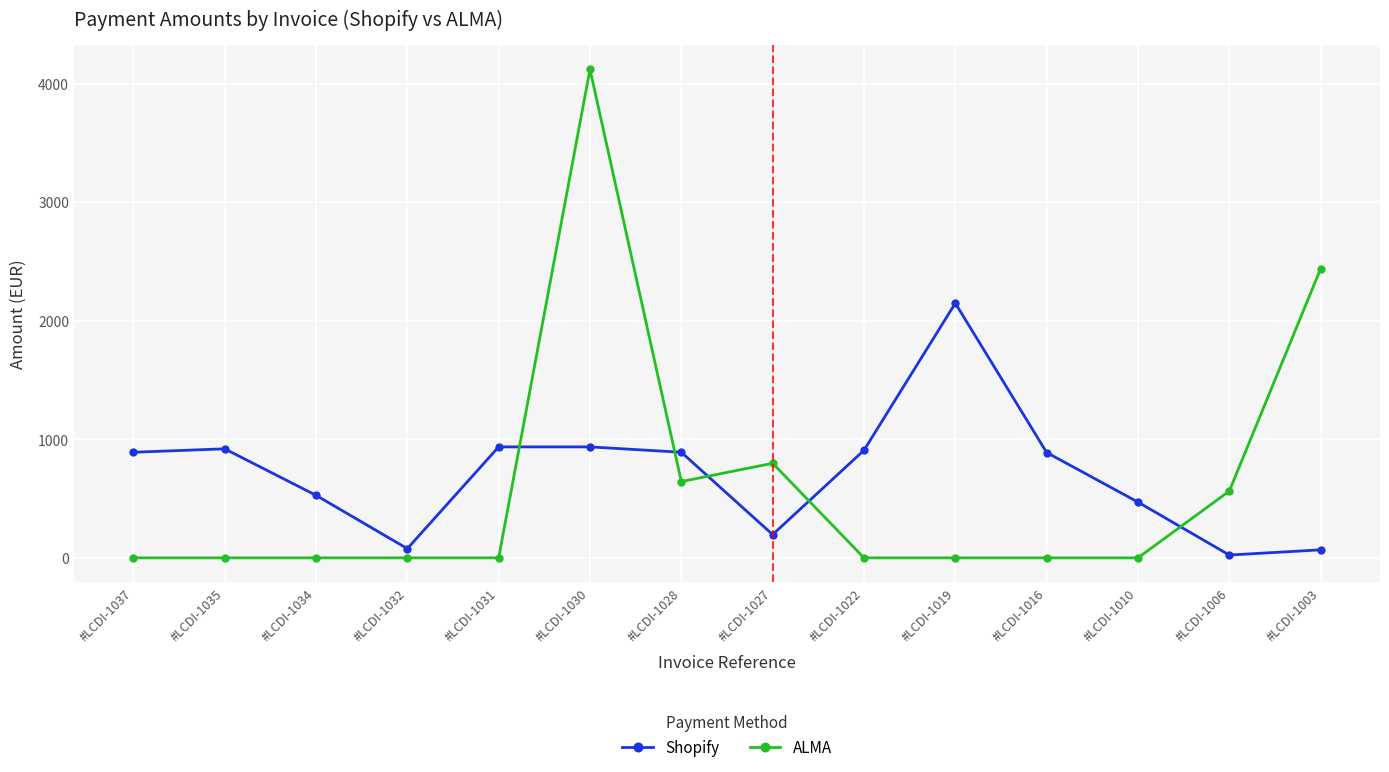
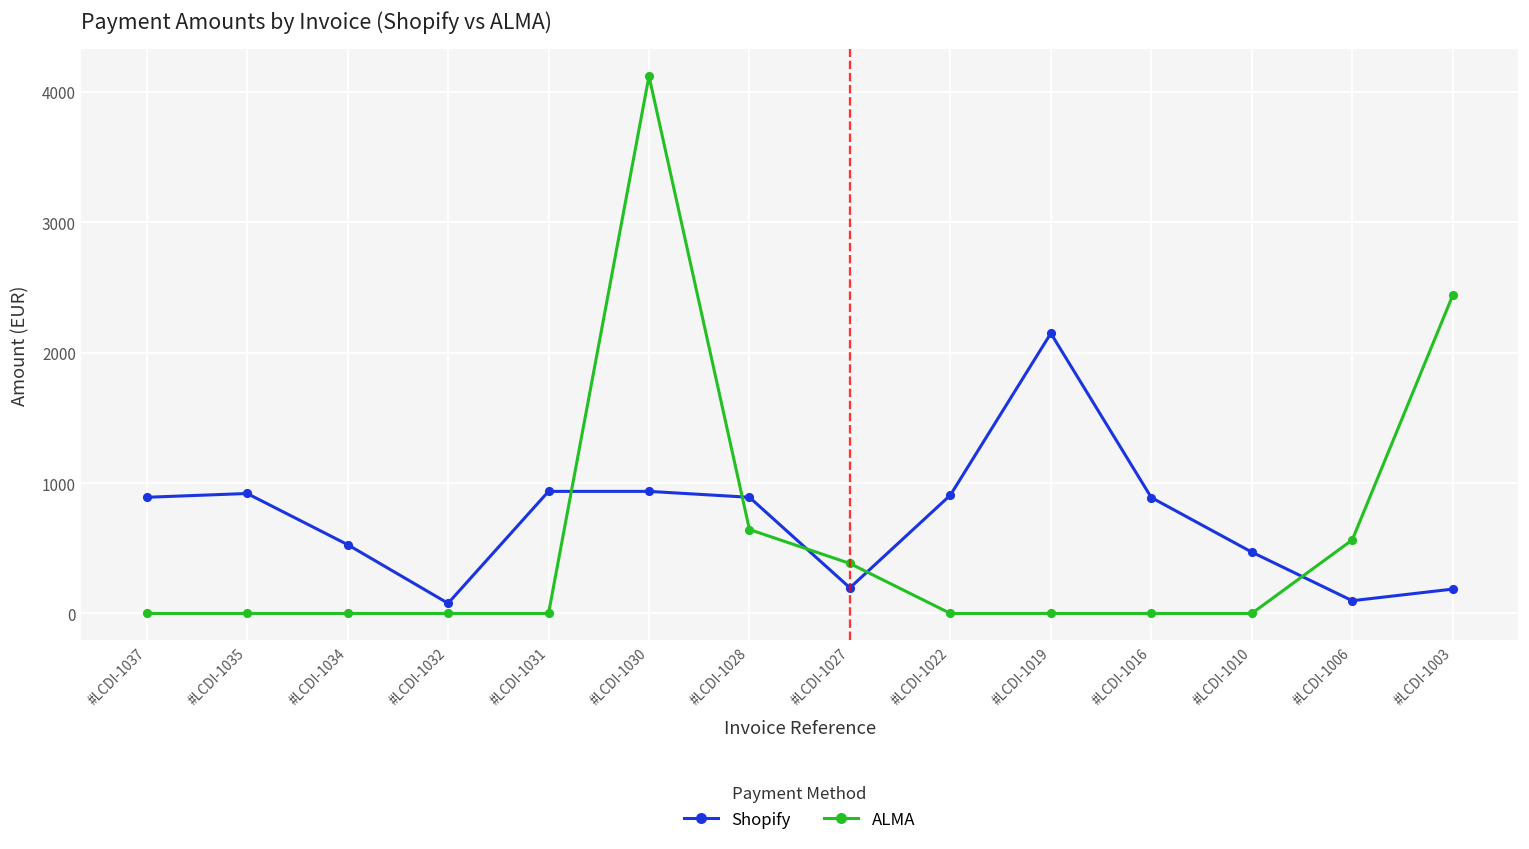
  {
    "Shopify": {
      "#LCDI-1037": 890,
      "#LCDI-1035": 920,
      "#LCDI-1034": 530,
      "#LCDI-1032": 80,
      "#LCDI-1031": 940,
      "#LCDI-1030": 940,
      "#LCDI-1028": 890,
      "#LCDI-1027": 200,
      "#LCDI-1022": 910,
      "#LCDI-1019": 2150,
      "#LCDI-1016": 890,
      "#LCDI-1010": 470,
-     "#LCDI-1006": 20,
-     "#LCDI-1003": 70
+     "#LCDI-1006": 100,
+     "#LCDI-1003": 190
    },
    "ALMA": {
      "#LCDI-1037": 0,
      "#LCDI-1035": 0,
      "#LCDI-1034": 0,
      "#LCDI-1032": 0,
      "#LCDI-1031": 0,
      "#LCDI-1030": 4120,
      "#LCDI-1028": 640,
-     "#LCDI-1027": 800,
+     "#LCDI-1027": 380,
      "#LCDI-1022": 0,
      "#LCDI-1019": 0,
      "#LCDI-1016": 0,
      "#LCDI-1010": 0,
      "#LCDI-1006": 560,
      "#LCDI-1003": 2440
    }
  }
